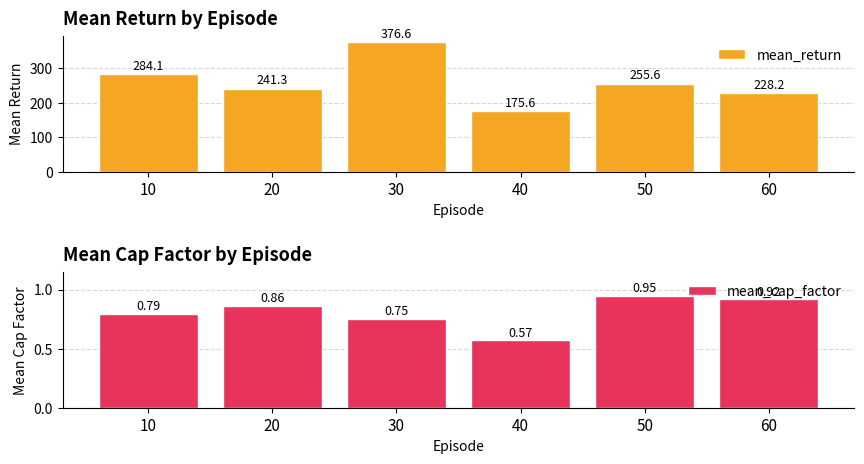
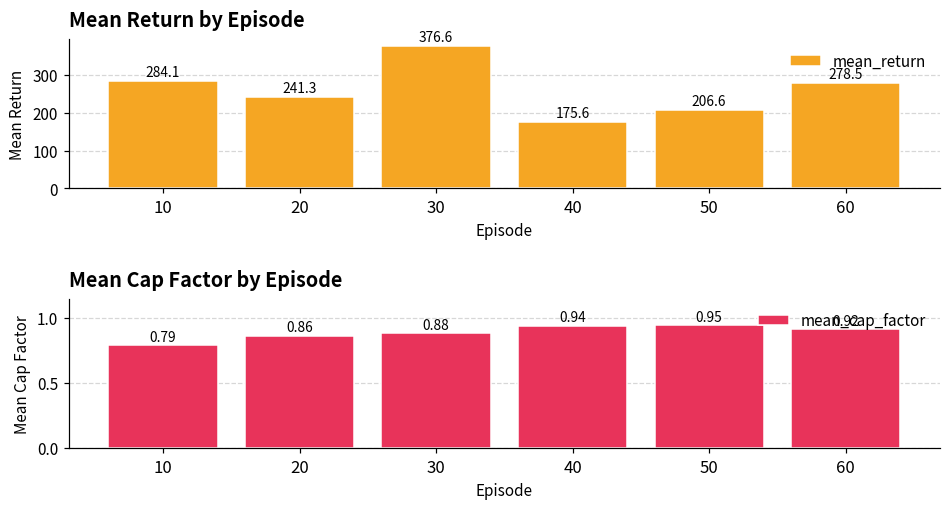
  {
    "Mean Return by Episode": {
      "10": 284.1,
      "20": 241.3,
      "30": 376.6,
      "40": 175.6,
-     "50": 255.6,
-     "60": 228.2
+     "50": 206.6,
+     "60": 278.5
    },
    "Mean Cap Factor by Episode": {
      "10": 0.79,
      "20": 0.86,
-     "30": 0.75,
-     "40": 0.57,
+     "30": 0.88,
+     "40": 0.94,
      "50": 0.95,
      "60": 0.92
    }
  }
